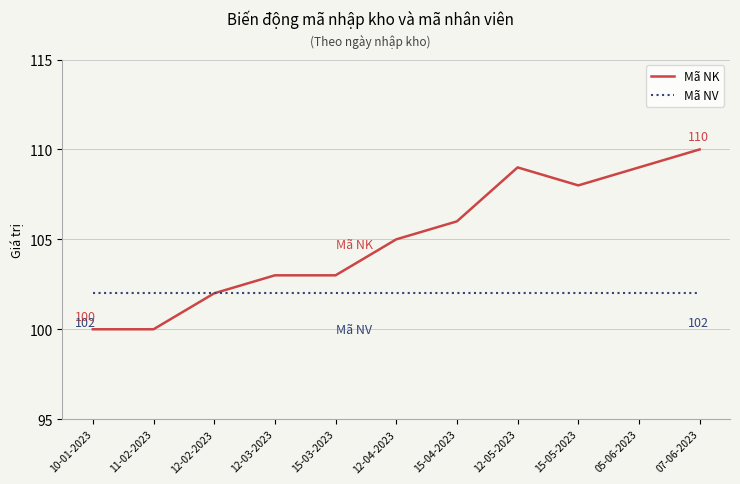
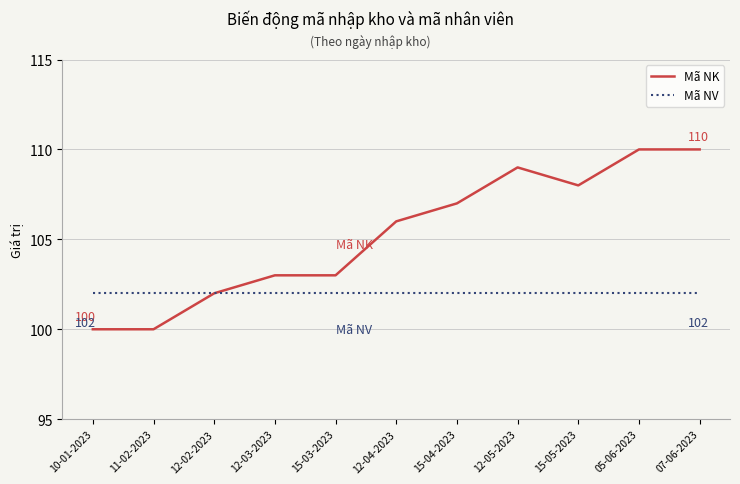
  {
    "Mã NK": {
      "11-02-2023": 100,
      "12-03-2023": 103,
      "15-03-2023": 103,
-     "12-04-2023": 105,
-     "15-04-2023": 106,
+     "12-04-2023": 106,
+     "15-04-2023": 107,
      "12-05-2023": 109,
      "15-05-2023": 108,
-     "05-06-2023": 109
+     "05-06-2023": 110
    },
    "Mã NV": {
      "07-06-2023": 102
    }
  }
